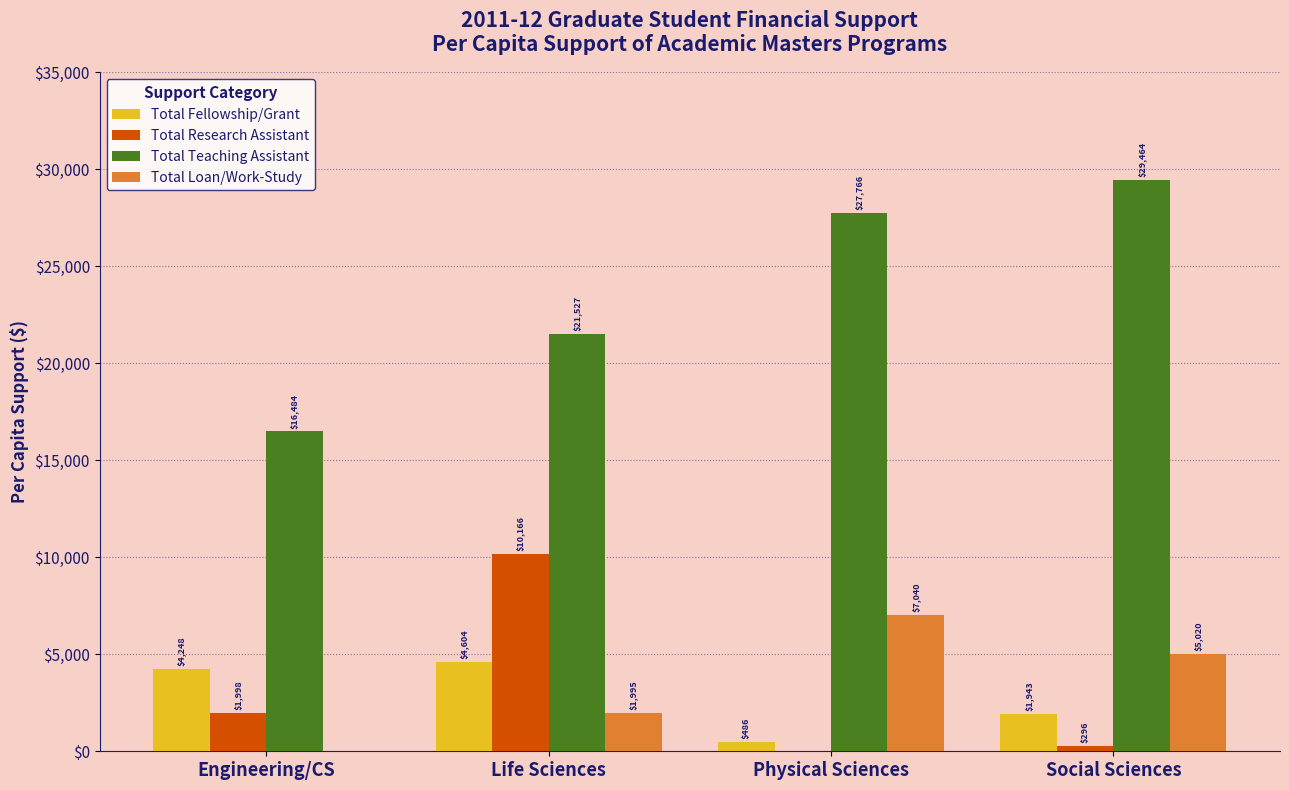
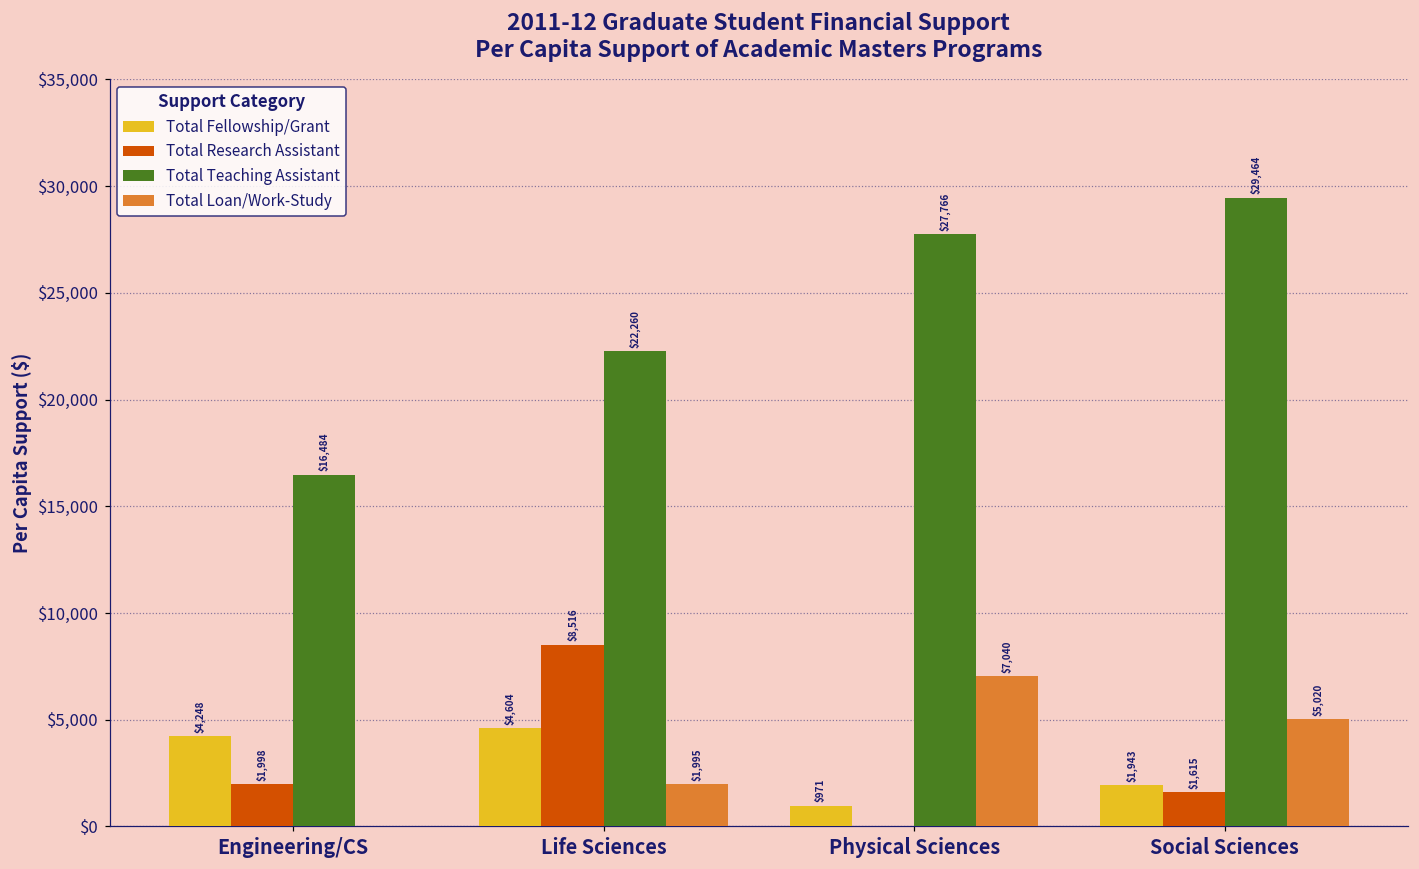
  {
    "Total Fellowship/Grant": {
      "Engineering/CS": "$4,248",
      "Life Sciences": "$4,604",
-     "Physical Sciences": "$486",
+     "Physical Sciences": "$971",
      "Social Sciences": "$1,943"
    },
    "Total Research Assistant": {
      "Engineering/CS": "$1,998",
-     "Life Sciences": "$10,166",
-     "Social Sciences": "$296"
+     "Life Sciences": "$8,516",
+     "Social Sciences": "$1,615"
    },
    "Total Teaching Assistant": {
      "Engineering/CS": "$16,484",
-     "Life Sciences": "$21,527",
+     "Life Sciences": "$22,260",
      "Physical Sciences": "$27,766",
      "Social Sciences": "$29,464"
    },
    "Total Loan/Work-Study": {
      "Life Sciences": "$1,995",
      "Physical Sciences": "$7,040",
      "Social Sciences": "$5,020"
    }
  }
